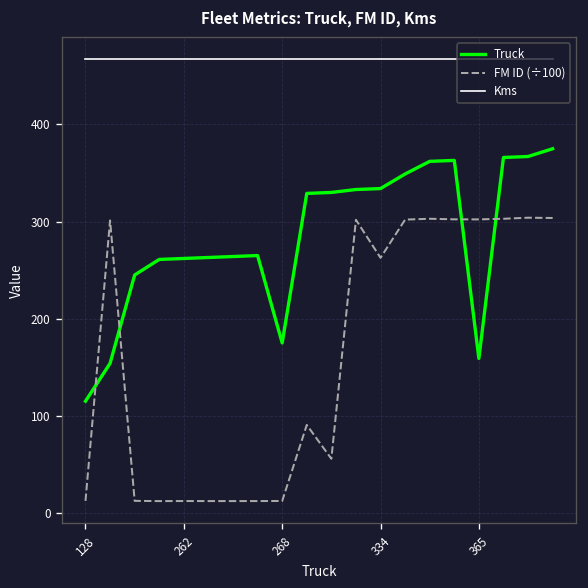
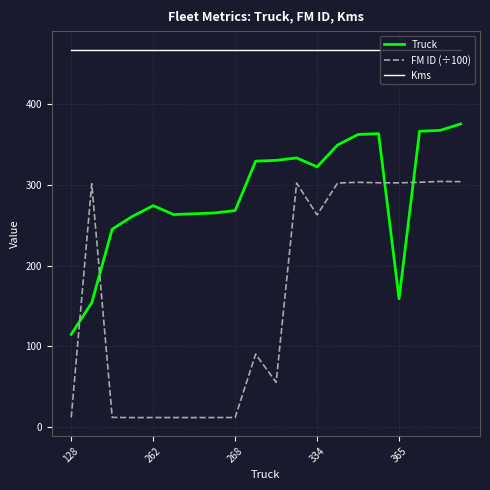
  {
    "Truck": {
      "128": 120,
-     "262": 260,
-     "268": 180,
-     "334": 330,
+     "262": 270,
+     "268": 270,
+     "334": 320,
      "365": 160
    },
    "FM ID (÷100)": {
      "128": 10,
      "262": 10,
      "268": 10,
      "334": 260,
      "365": 300
    },
    "Kms": {
      "128": 470,
      "262": 470,
      "268": 470,
      "334": 470
    }
  }
